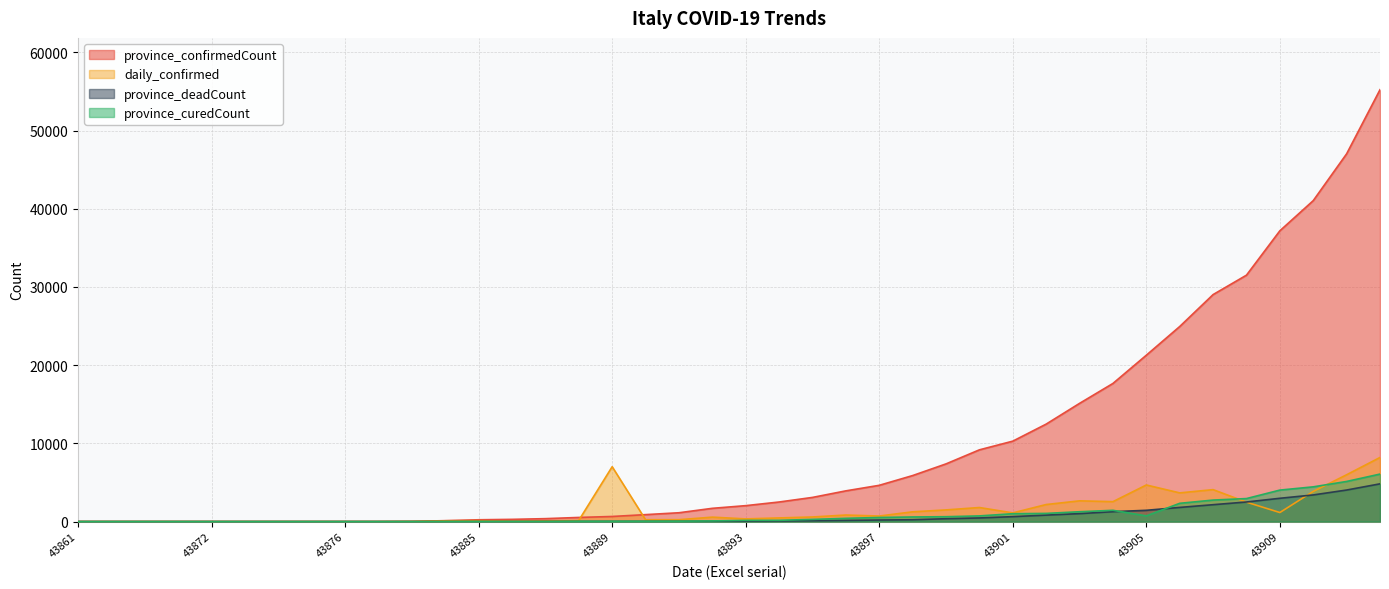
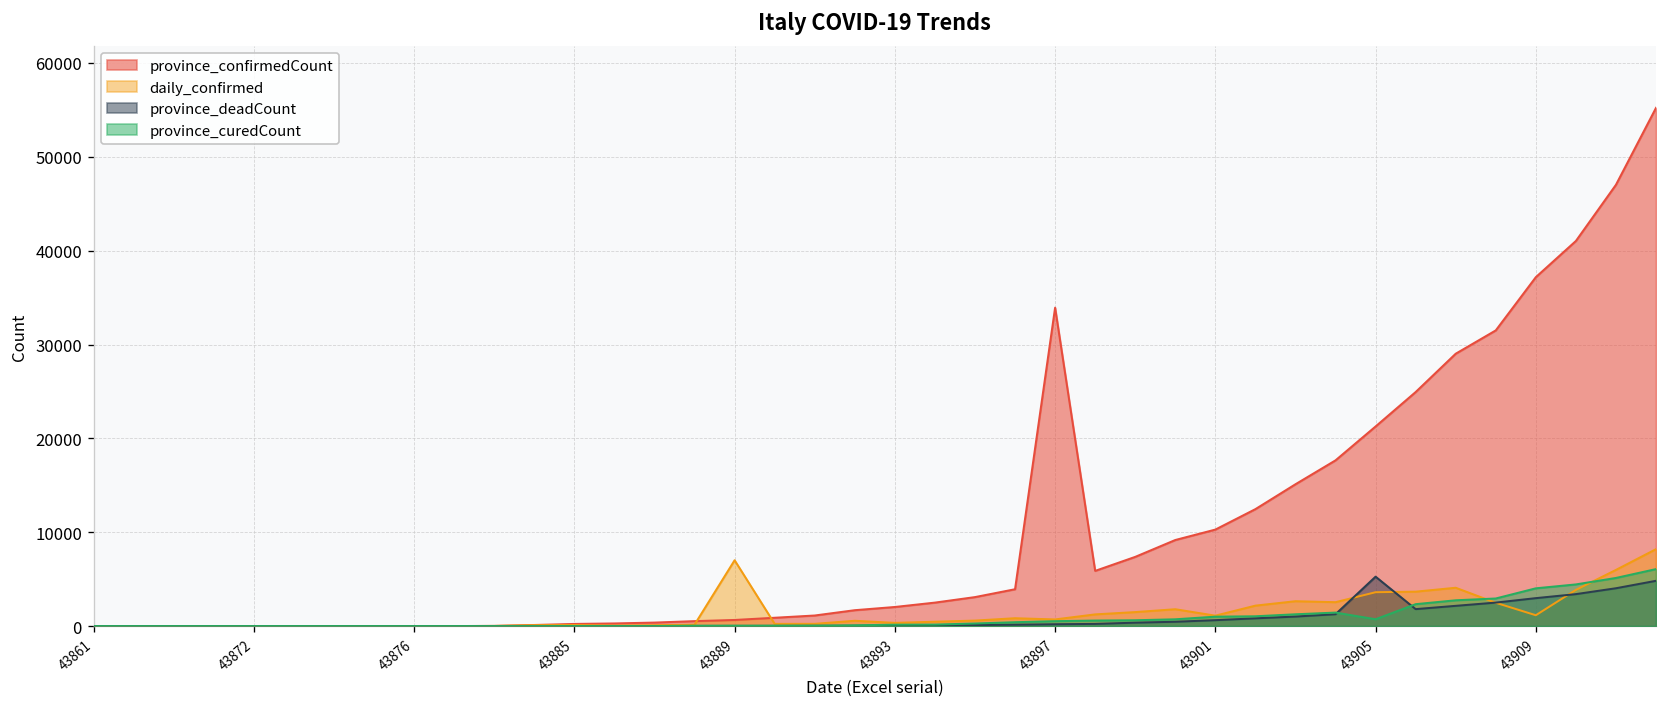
  {
    "province_confirmedCount": {
      "43889": 1000,
      "43893": 2000,
-     "43897": 5000,
+     "43897": 34000,
      "43901": 10000,
      "43905": 21000,
      "43909": 37000
    },
    "daily_confirmed": {
      "43889": 7000,
-     "43905": 5000,
+     "43905": 4000,
      "43909": 1000
    },
    "province_deadCount": {
      "43901": 1000,
-     "43905": 1000,
+     "43905": 5000,
      "43909": 3000
    },
    "province_curedCount": {
      "43905": 1000,
      "43909": 4000
    }
  }
